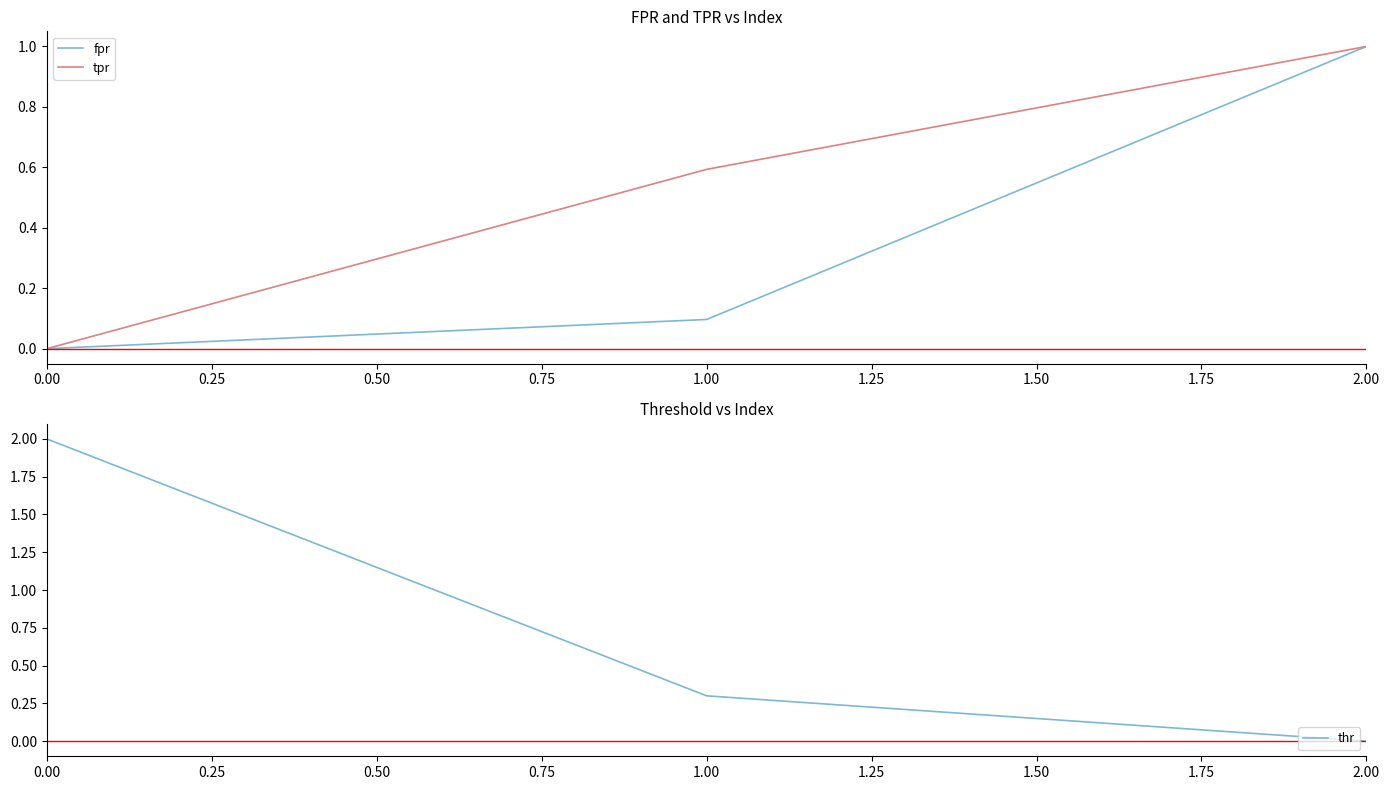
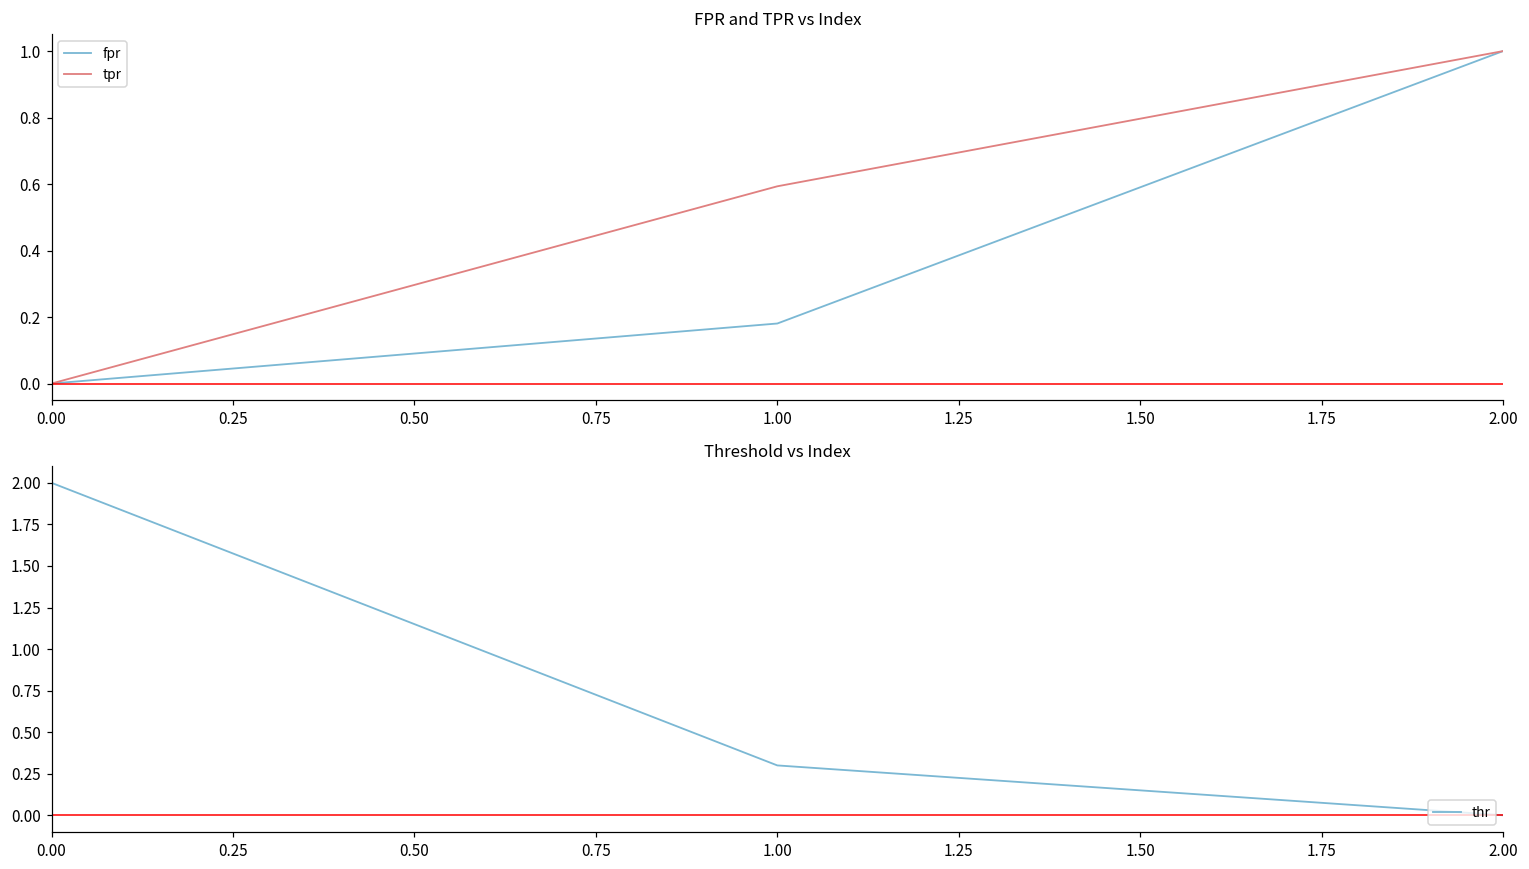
  {
    "FPR and TPR vs Index": {
      "fpr": {
-       "1.00": 0.10
+       "1.00": 0.18
      },
      "tpr": {
        "1.00": 0.59
      }
    },
    "Threshold vs Index": {
      "0.00": 2.00,
      "1.00": 0.30,
      "2.00": 0.00
    }
  }
